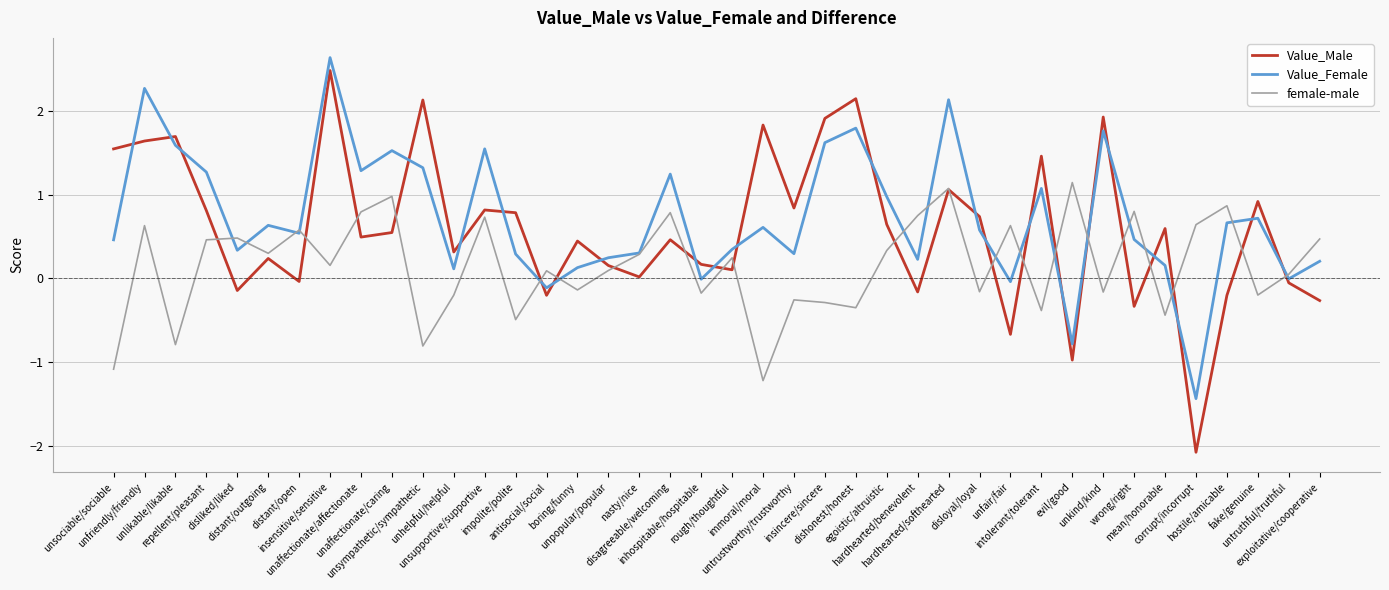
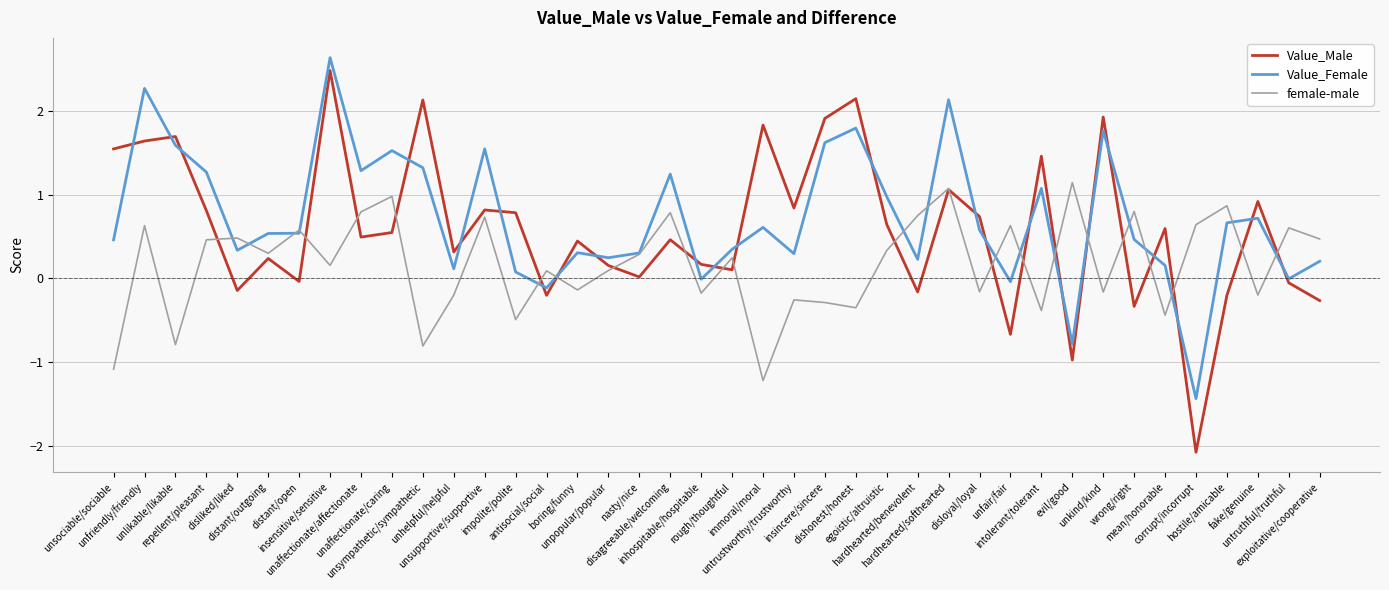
  {
    "Value_Male": {
      "unsociable/sociable": 1.5,
      "unfriendly/friendly": 1.6,
      "unlikable/likable": 1.7,
      "repellent/pleasant": 0.8,
      "disliked/liked": -0.1,
      "distant/outgoing": 0.2,
      "distant/open": 0.0,
      "insensitive/sensitive": 2.5,
      "unaffectionate/affectionate": 0.5,
      "unaffectionate/caring": 0.5,
      "unsympathetic/sympathetic": 2.1,
      "unhelpful/helpful": 0.3,
      "unsupportive/supportive": 0.8,
      "impolite/polite": 0.8,
      "antisocial/social": -0.2,
      "boring/funny": 0.4,
      "unpopular/popular": 0.2,
      "nasty/nice": 0.0,
      "disagreeable/welcoming": 0.5,
      "inhospitable/hospitable": 0.2,
      "rough/thoughtful": 0.1,
      "immoral/moral": 1.8,
      "untrustworthy/trustworthy": 0.8,
      "insincere/sincere": 1.9,
      "dishonest/honest": 2.1,
      "egoistic/altruistic": 0.6,
      "hardhearted/benevolent": -0.2,
      "disloyal/loyal": 0.7,
      "unfair/fair": -0.7,
      "intolerant/tolerant": 1.5,
      "evil/good": -1.0,
      "unkind/kind": 1.9,
      "wrong/right": -0.3,
      "mean/honorable": 0.6,
      "corrupt/incorrupt": -2.1,
      "hostile/amicable": -0.2,
      "fake/genuine": 0.9,
      "untruthful/truthful": -0.1,
      "exploitative/cooperative": -0.3
    },
    "Value_Female": {
      "unsociable/sociable": 0.5,
      "unfriendly/friendly": 2.3,
      "unlikable/likable": 1.6,
      "repellent/pleasant": 1.3,
      "disliked/liked": 0.3,
-     "distant/outgoing": 0.6,
+     "distant/outgoing": 0.5,
      "distant/open": 0.5,
      "insensitive/sensitive": 2.6,
      "unaffectionate/affectionate": 1.3,
      "unaffectionate/caring": 1.5,
      "unsympathetic/sympathetic": 1.3,
      "unhelpful/helpful": 0.1,
      "unsupportive/supportive": 1.5,
-     "impolite/polite": 0.3,
+     "impolite/polite": 0.1,
      "antisocial/social": -0.1,
-     "boring/funny": 0.1,
+     "boring/funny": 0.3,
      "unpopular/popular": 0.2,
      "disagreeable/welcoming": 1.2,
      "inhospitable/hospitable": 0.0,
      "rough/thoughtful": 0.3,
      "immoral/moral": 0.6,
      "untrustworthy/trustworthy": 0.3,
      "insincere/sincere": 1.6,
      "dishonest/honest": 1.8,
      "egoistic/altruistic": 1.0,
      "hardhearted/benevolent": 0.2,
      "hardhearted/softhearted": 2.1,
      "disloyal/loyal": 0.6,
      "unfair/fair": 0.0,
      "intolerant/tolerant": 1.1,
      "evil/good": -0.8,
      "unkind/kind": 1.8,
      "wrong/right": 0.5,
      "mean/honorable": 0.2,
      "corrupt/incorrupt": -1.4,
      "hostile/amicable": 0.7,
      "fake/genuine": 0.7,
      "untruthful/truthful": 0.0,
      "exploitative/cooperative": 0.2
    },
    "female-male": {
      "unsociable/sociable": -1.1,
      "unfriendly/friendly": 0.6,
      "unlikable/likable": -0.8,
      "repellent/pleasant": 0.5,
      "disliked/liked": 0.5,
      "distant/outgoing": 0.3,
      "distant/open": 0.6,
      "insensitive/sensitive": 0.2,
      "unaffectionate/affectionate": 0.8,
      "unaffectionate/caring": 1.0,
      "unsympathetic/sympathetic": -0.8,
      "unhelpful/helpful": -0.2,
      "unsupportive/supportive": 0.7,
      "impolite/polite": -0.5,
      "antisocial/social": 0.1,
      "boring/funny": -0.1,
      "unpopular/popular": 0.1,
      "disagreeable/welcoming": 0.8,
      "inhospitable/hospitable": -0.2,
      "rough/thoughtful": 0.2,
      "immoral/moral": -1.2,
      "untrustworthy/trustworthy": -0.3,
      "insincere/sincere": -0.3,
      "dishonest/honest": -0.4,
      "egoistic/altruistic": 0.3,
      "hardhearted/benevolent": 0.7,
      "disloyal/loyal": -0.2,
      "unfair/fair": 0.6,
      "intolerant/tolerant": -0.4,
      "evil/good": 1.1,
      "unkind/kind": -0.2,
      "wrong/right": 0.8,
      "mean/honorable": -0.4,
      "corrupt/incorrupt": 0.6,
      "hostile/amicable": 0.9,
      "fake/genuine": -0.2,
-     "untruthful/truthful": 0.0,
+     "untruthful/truthful": 0.6,
      "exploitative/cooperative": 0.5
    }
  }
